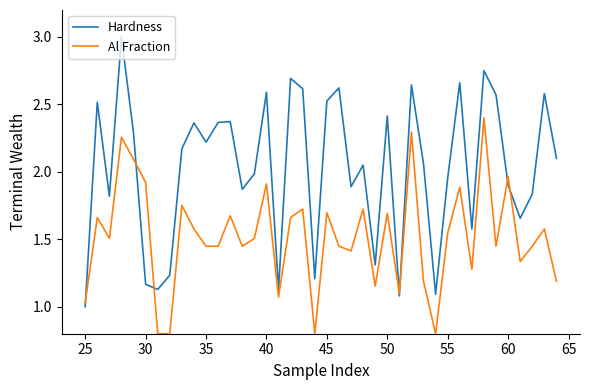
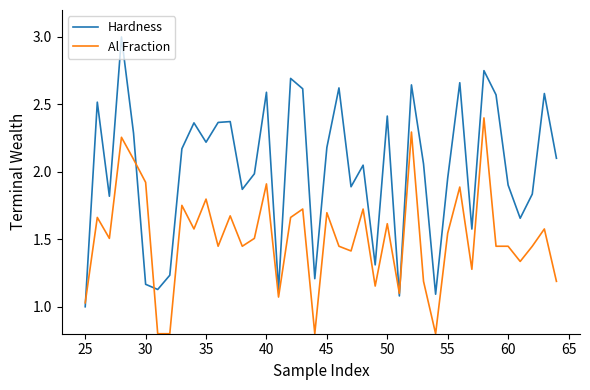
  {
    "Hardness": {
      "25": 1.00,
      "30": 1.17,
      "35": 2.22,
      "40": 2.59,
-     "45": 2.53,
+     "45": 2.18,
      "50": 2.41,
      "55": 1.95,
      "60": 1.90
    },
    "Al Fraction": {
      "25": 1.03,
      "30": 1.92,
-     "35": 1.45,
+     "35": 1.80,
      "40": 1.91,
      "45": 1.70,
-     "50": 1.69,
+     "50": 1.62,
      "55": 1.55,
-     "60": 1.97
+     "60": 1.45
    }
  }
